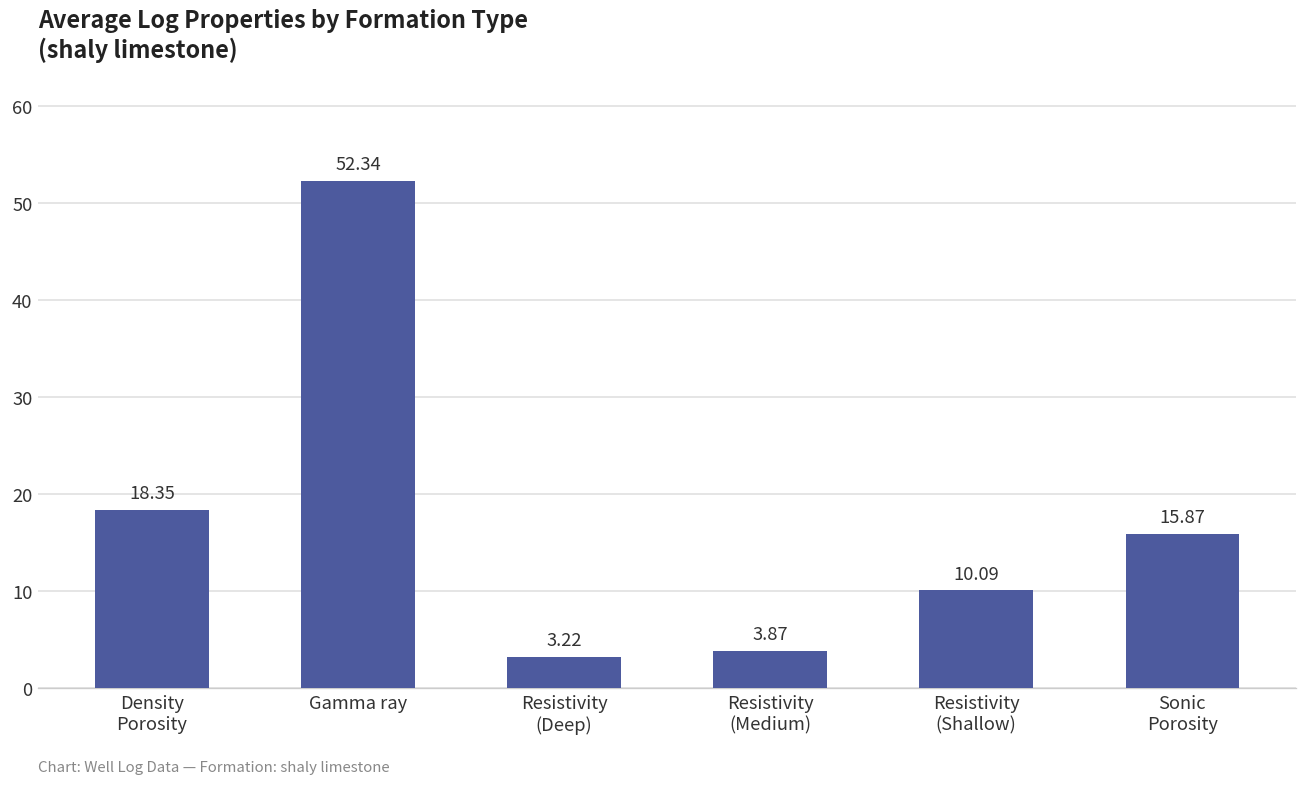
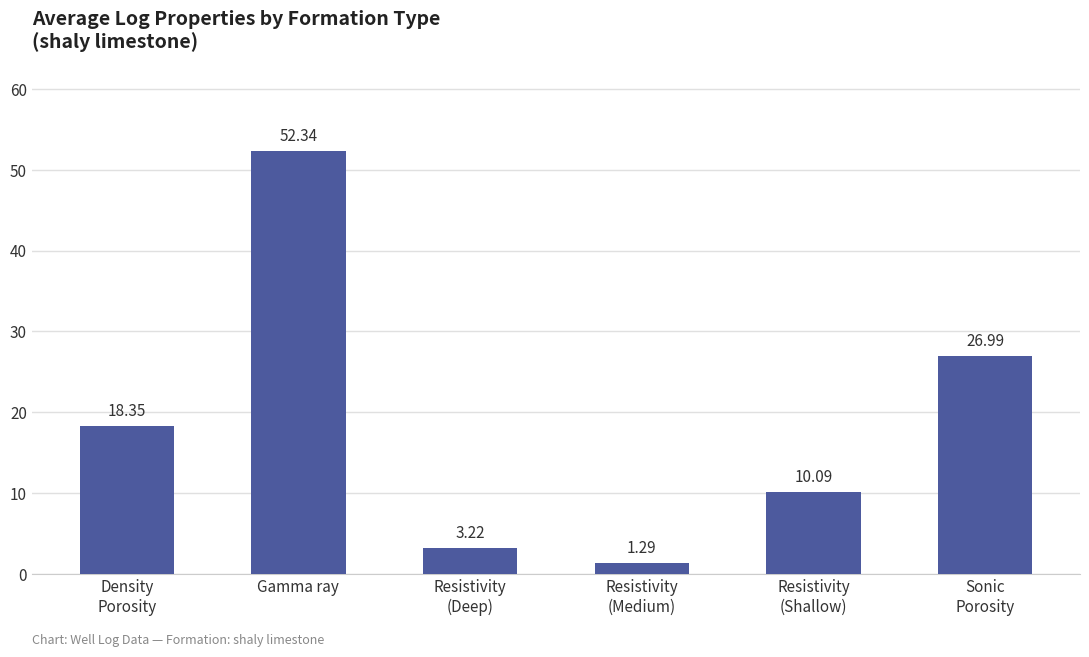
  {
    "Density Porosity": 18.35,
    "Gamma ray": 52.34,
    "Resistivity (Deep)": 3.22,
-   "Resistivity (Medium)": 3.87,
+   "Resistivity (Medium)": 1.29,
    "Resistivity (Shallow)": 10.09,
-   "Sonic Porosity": 15.87
+   "Sonic Porosity": 26.99
  }
